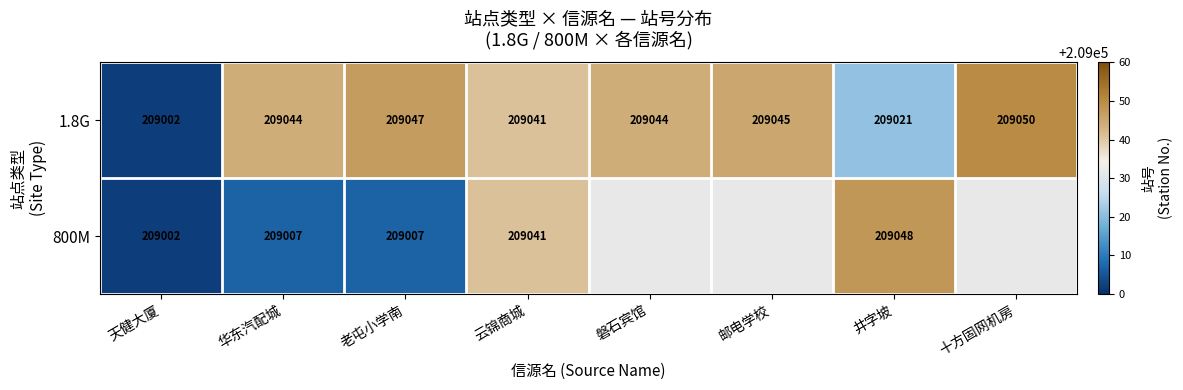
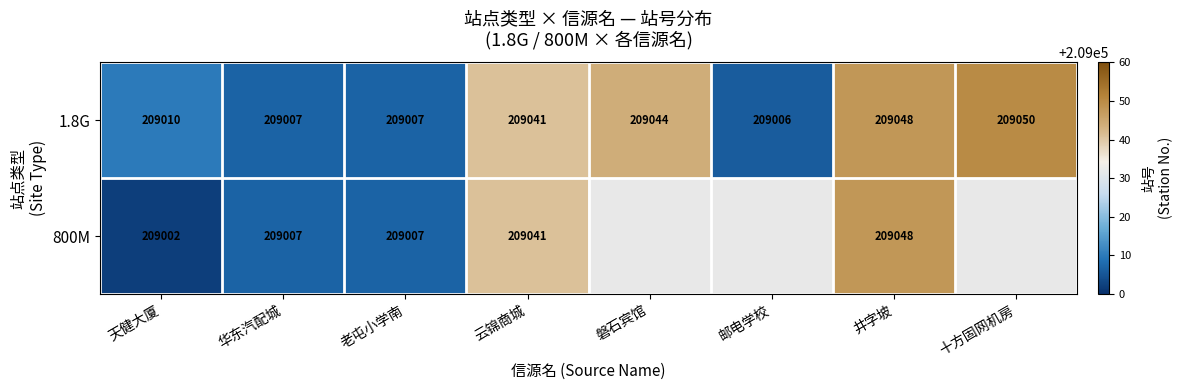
  {
    "1.8G": {
-     "天健大厦": 209002,
-     "华东汽配城": 209044,
-     "老屯小学南": 209047,
+     "天健大厦": 209010,
+     "华东汽配城": 209007,
+     "老屯小学南": 209007,
      "云锦商城": 209041,
      "磐石宾馆": 209044,
-     "邮电学校": 209045,
-     "井字坡": 209021,
+     "邮电学校": 209006,
+     "井字坡": 209048,
      "十方固网机房": 209050
    },
    "800M": {
      "天健大厦": 209002,
      "华东汽配城": 209007,
      "老屯小学南": 209007,
      "云锦商城": 209041,
      "井字坡": 209048
    }
  }
